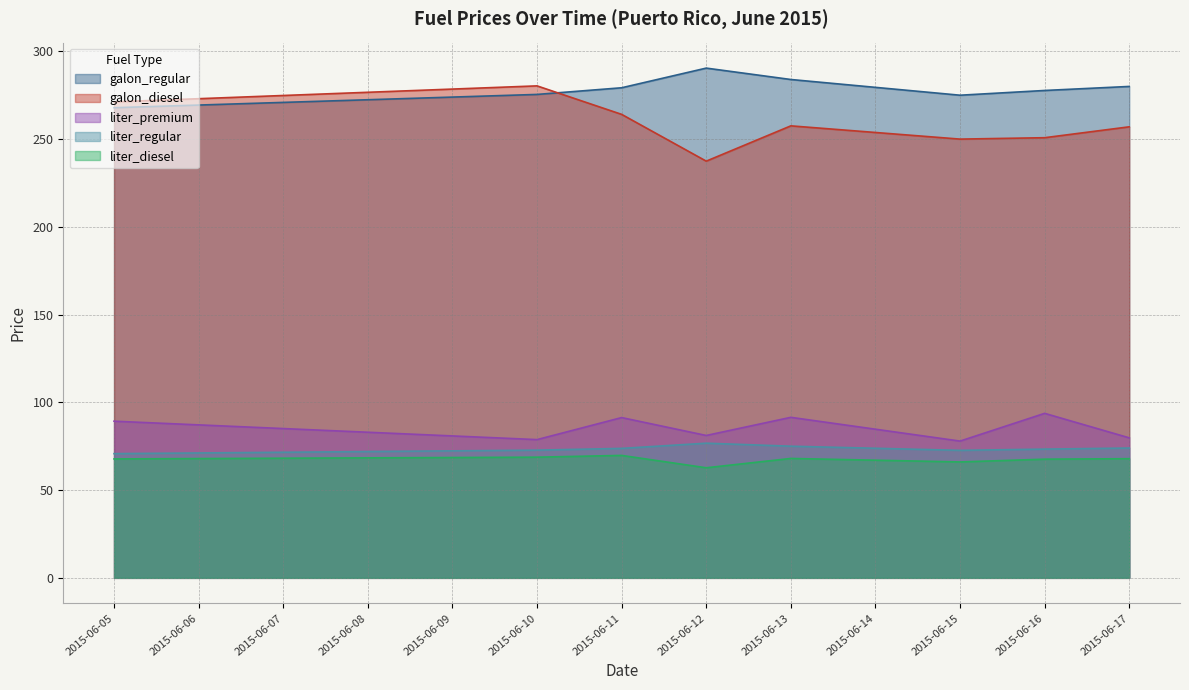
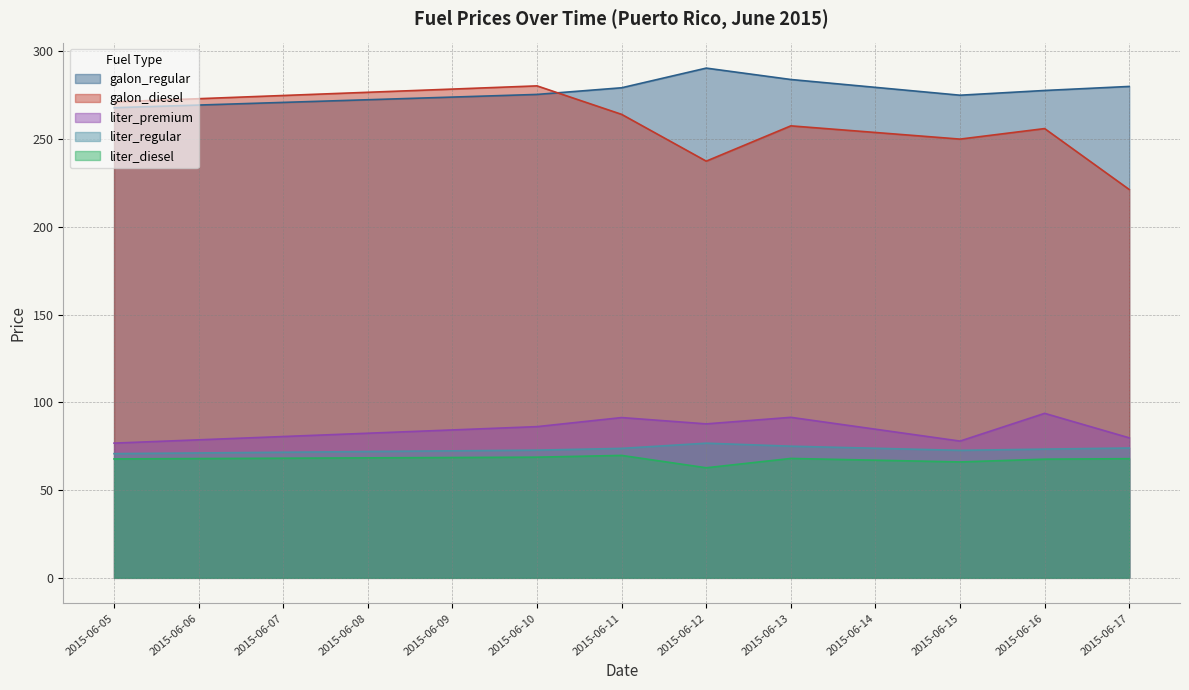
  {
    "galon_diesel": {
      "2015-06-10": 280,
      "2015-06-11": 264,
      "2015-06-12": 237,
      "2015-06-13": 257,
      "2015-06-15": 250,
-     "2015-06-16": 251,
-     "2015-06-17": 257
+     "2015-06-16": 256,
+     "2015-06-17": 221
    },
    "liter_premium": {
-     "2015-06-05": 89,
-     "2015-06-10": 79,
+     "2015-06-05": 77,
+     "2015-06-10": 86,
      "2015-06-11": 91,
-     "2015-06-12": 81,
+     "2015-06-12": 88,
      "2015-06-13": 91,
      "2015-06-15": 78,
      "2015-06-16": 94,
      "2015-06-17": 80
    }
  }
